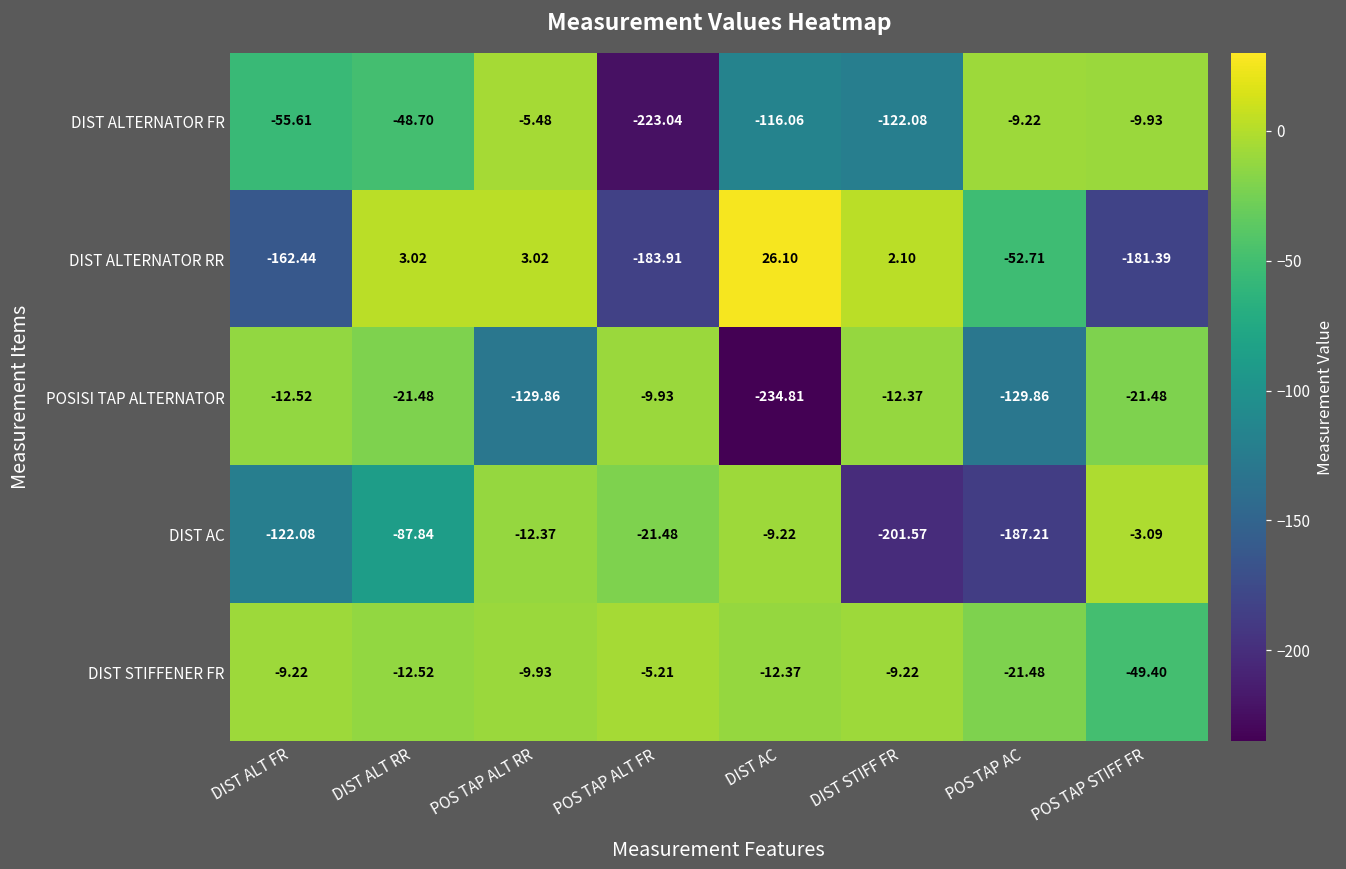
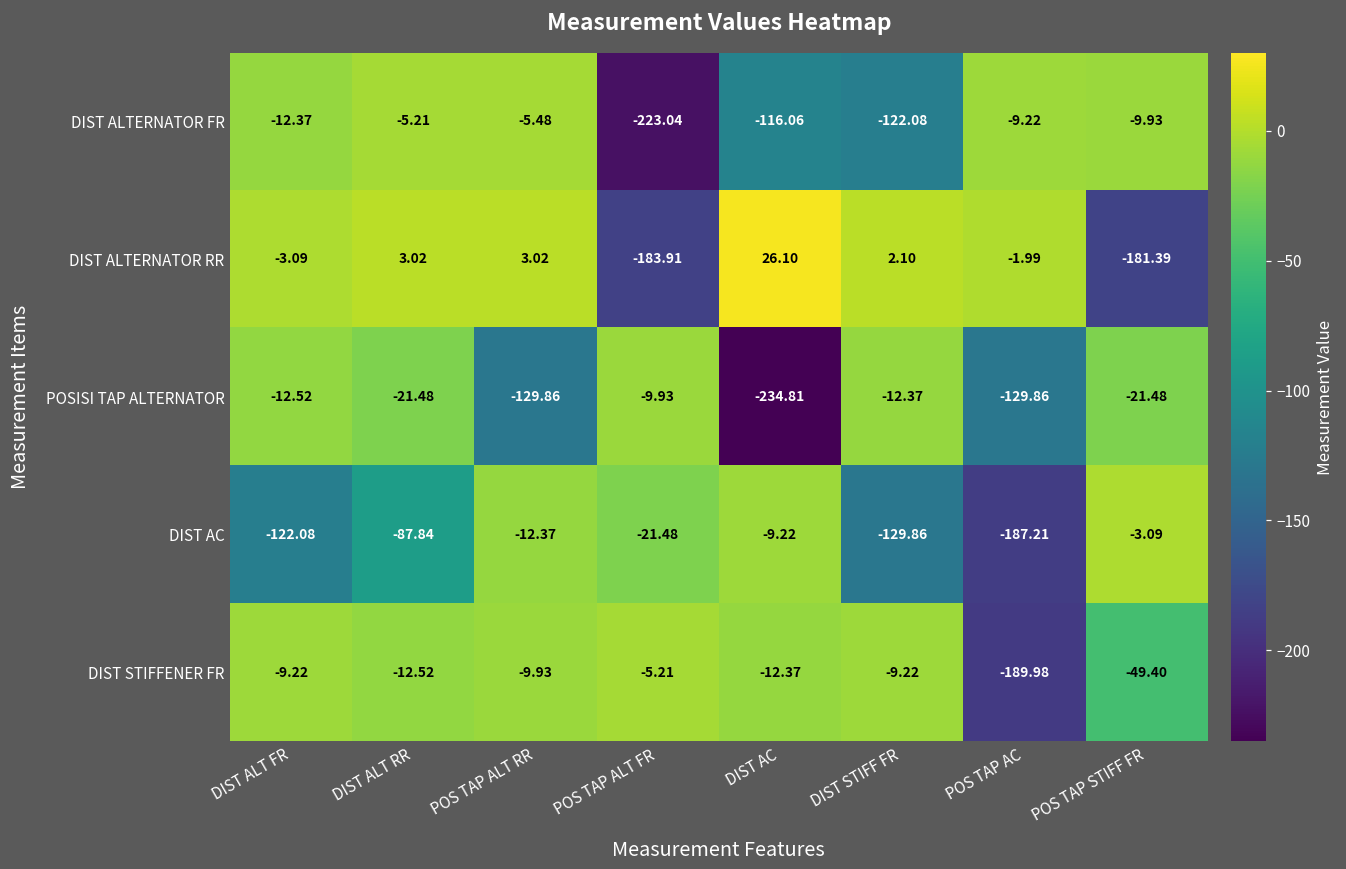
  {
    "DIST ALTERNATOR FR": {
-     "DIST ALT FR": -55.61,
-     "DIST ALT RR": -48.70,
+     "DIST ALT FR": -12.37,
+     "DIST ALT RR": -5.21,
      "POS TAP ALT RR": -5.48,
      "POS TAP ALT FR": -223.04,
      "DIST AC": -116.06,
      "DIST STIFF FR": -122.08,
      "POS TAP AC": -9.22,
      "POS TAP STIFF FR": -9.93
    },
    "DIST ALTERNATOR RR": {
-     "DIST ALT FR": -162.44,
+     "DIST ALT FR": -3.09,
      "DIST ALT RR": 3.02,
      "POS TAP ALT RR": 3.02,
      "POS TAP ALT FR": -183.91,
      "DIST AC": 26.10,
      "DIST STIFF FR": 2.10,
-     "POS TAP AC": -52.71,
+     "POS TAP AC": -1.99,
      "POS TAP STIFF FR": -181.39
    },
    "POSISI TAP ALTERNATOR": {
      "DIST ALT FR": -12.52,
      "DIST ALT RR": -21.48,
      "POS TAP ALT RR": -129.86,
      "POS TAP ALT FR": -9.93,
      "DIST AC": -234.81,
      "DIST STIFF FR": -12.37,
      "POS TAP AC": -129.86,
      "POS TAP STIFF FR": -21.48
    },
    "DIST AC": {
      "DIST ALT FR": -122.08,
      "DIST ALT RR": -87.84,
      "POS TAP ALT RR": -12.37,
      "POS TAP ALT FR": -21.48,
      "DIST AC": -9.22,
-     "DIST STIFF FR": -201.57,
+     "DIST STIFF FR": -129.86,
      "POS TAP AC": -187.21,
      "POS TAP STIFF FR": -3.09
    },
    "DIST STIFFENER FR": {
      "DIST ALT FR": -9.22,
      "DIST ALT RR": -12.52,
      "POS TAP ALT RR": -9.93,
      "POS TAP ALT FR": -5.21,
      "DIST AC": -12.37,
      "DIST STIFF FR": -9.22,
-     "POS TAP AC": -21.48,
+     "POS TAP AC": -189.98,
      "POS TAP STIFF FR": -49.40
    }
  }
